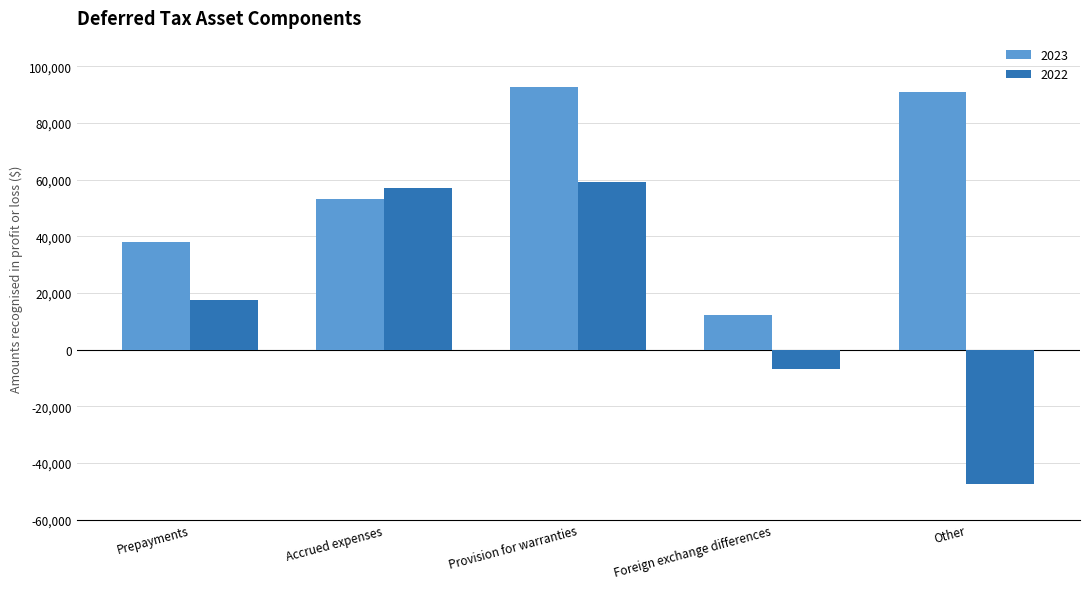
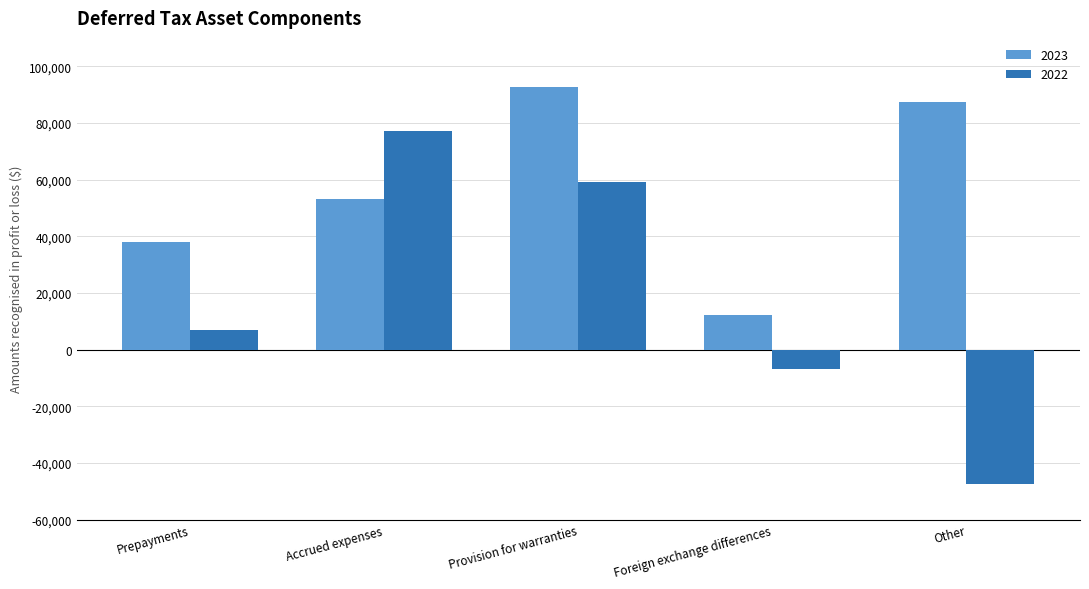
  {
    "2023": {
      "Prepayments": "38,000",
      "Accrued expenses": "53,000",
      "Provision for warranties": "93,000",
      "Foreign exchange differences": "12,000",
-     "Other": "91,000"
+     "Other": "87,000"
    },
    "2022": {
-     "Prepayments": "18,000",
-     "Accrued expenses": "57,000",
+     "Prepayments": "7,000",
+     "Accrued expenses": "77,000",
      "Provision for warranties": "59,000",
      "Foreign exchange differences": "-7,000",
      "Other": "-48,000"
    }
  }
